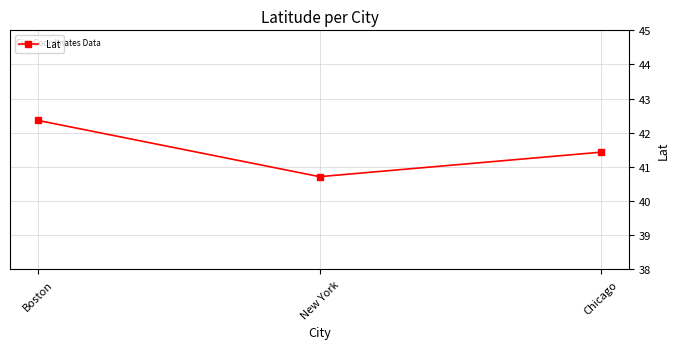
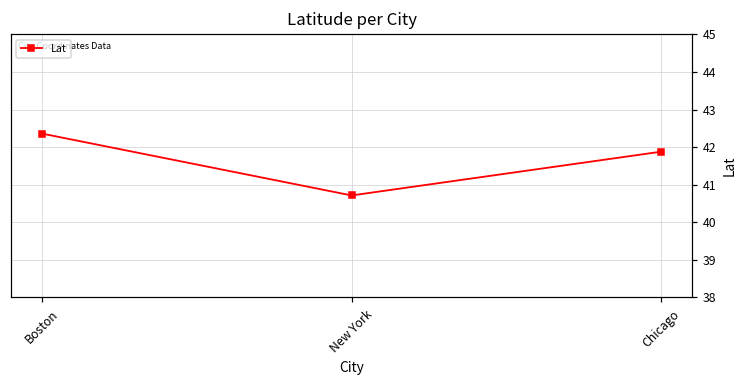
  {
    "Boston": 42.4,
    "New York": 40.7,
-   "Chicago": 41.4
+   "Chicago": 41.9
  }
